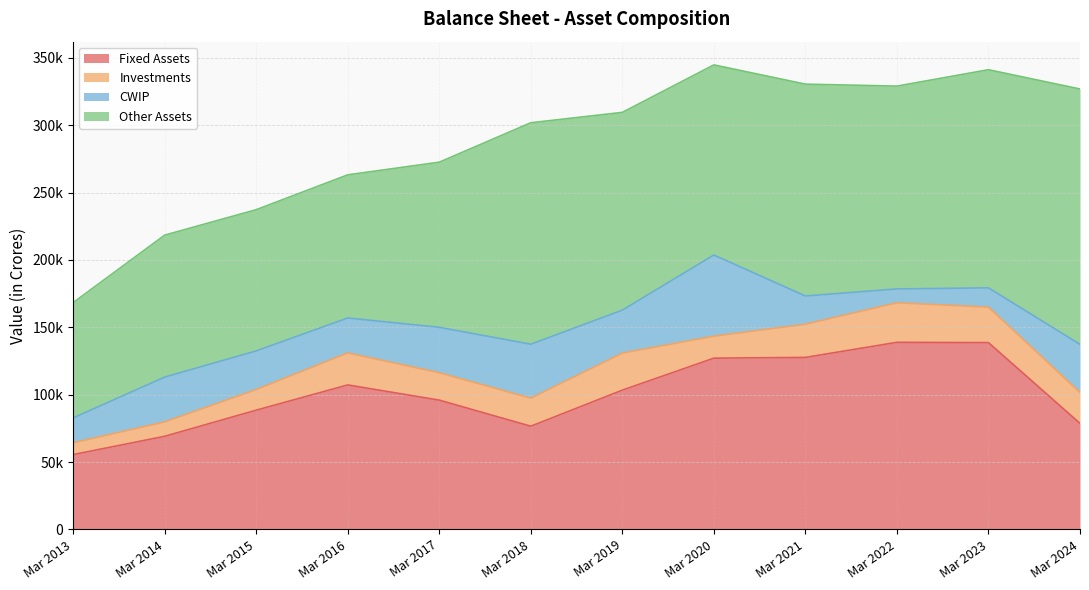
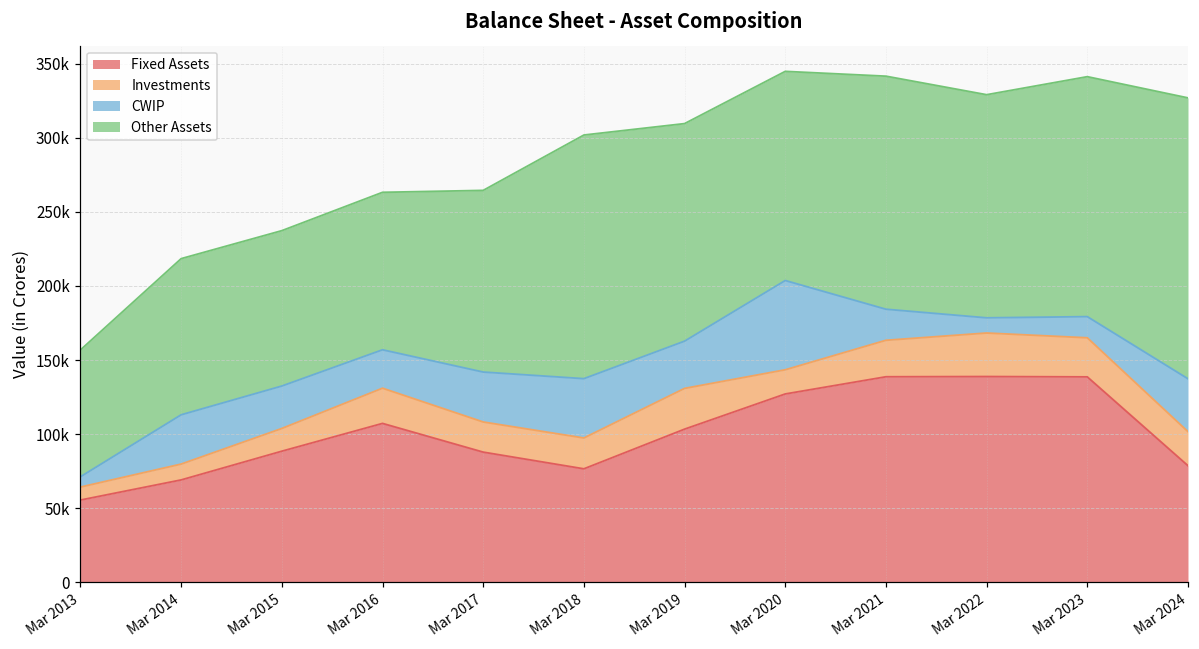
  {
    "Fixed Assets": {
      "Mar 2013": 56000,
      "Mar 2014": 69000,
      "Mar 2015": 88000,
      "Mar 2016": 107000,
-     "Mar 2017": 96000,
+     "Mar 2017": 88000,
      "Mar 2018": 77000,
      "Mar 2019": 103000,
      "Mar 2020": 127000,
-     "Mar 2021": 128000,
+     "Mar 2021": 139000,
      "Mar 2022": 139000,
      "Mar 2023": 139000,
      "Mar 2024": 79000
    },
    "Investments": {
      "Mar 2013": 9000,
      "Mar 2014": 11000,
      "Mar 2015": 15000,
      "Mar 2016": 24000,
      "Mar 2017": 20000,
      "Mar 2018": 21000,
      "Mar 2019": 28000,
      "Mar 2020": 16000,
      "Mar 2021": 25000,
      "Mar 2022": 29000,
      "Mar 2023": 26000,
      "Mar 2024": 23000
    },
    "CWIP": {
-     "Mar 2013": 18000,
+     "Mar 2013": 7000,
      "Mar 2014": 33000,
      "Mar 2015": 29000,
      "Mar 2016": 26000,
      "Mar 2017": 34000,
      "Mar 2018": 40000,
      "Mar 2019": 32000,
      "Mar 2020": 60000,
      "Mar 2021": 21000,
      "Mar 2022": 10000,
      "Mar 2023": 14000,
      "Mar 2024": 36000
    },
    "Other Assets": {
      "Mar 2013": 86000,
      "Mar 2014": 105000,
      "Mar 2015": 105000,
      "Mar 2016": 106000,
      "Mar 2017": 123000,
      "Mar 2018": 164000,
      "Mar 2019": 147000,
      "Mar 2020": 141000,
      "Mar 2021": 157000,
      "Mar 2022": 151000,
      "Mar 2023": 162000,
      "Mar 2024": 190000
    }
  }
